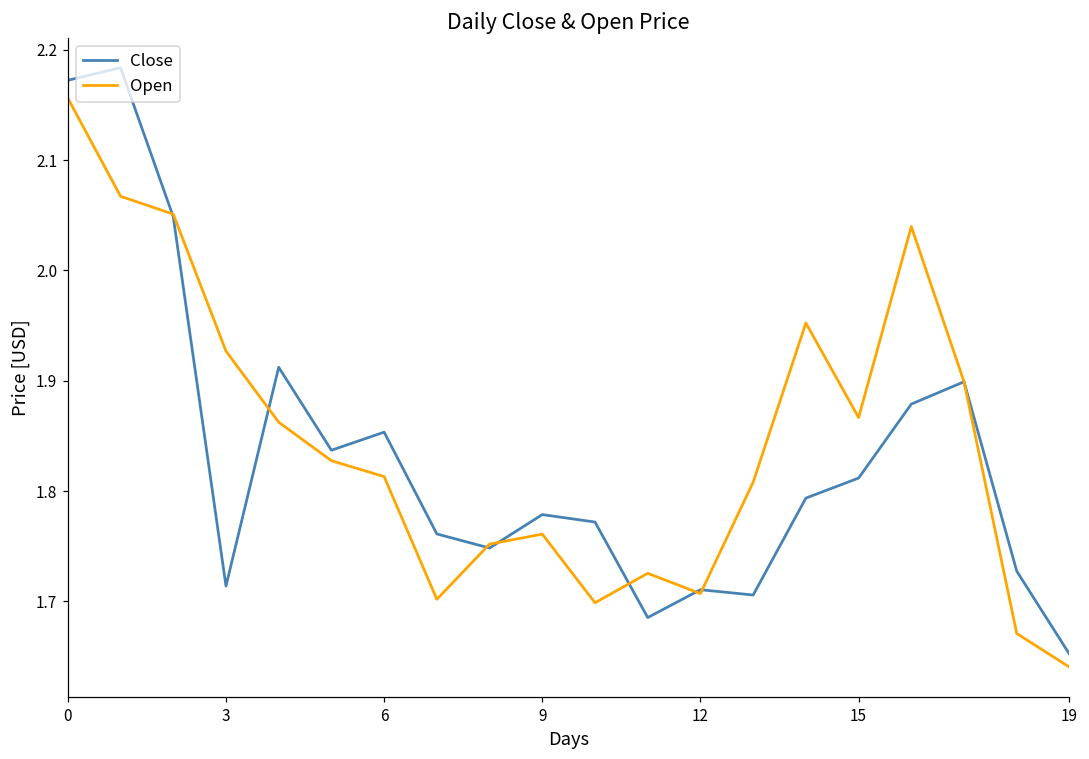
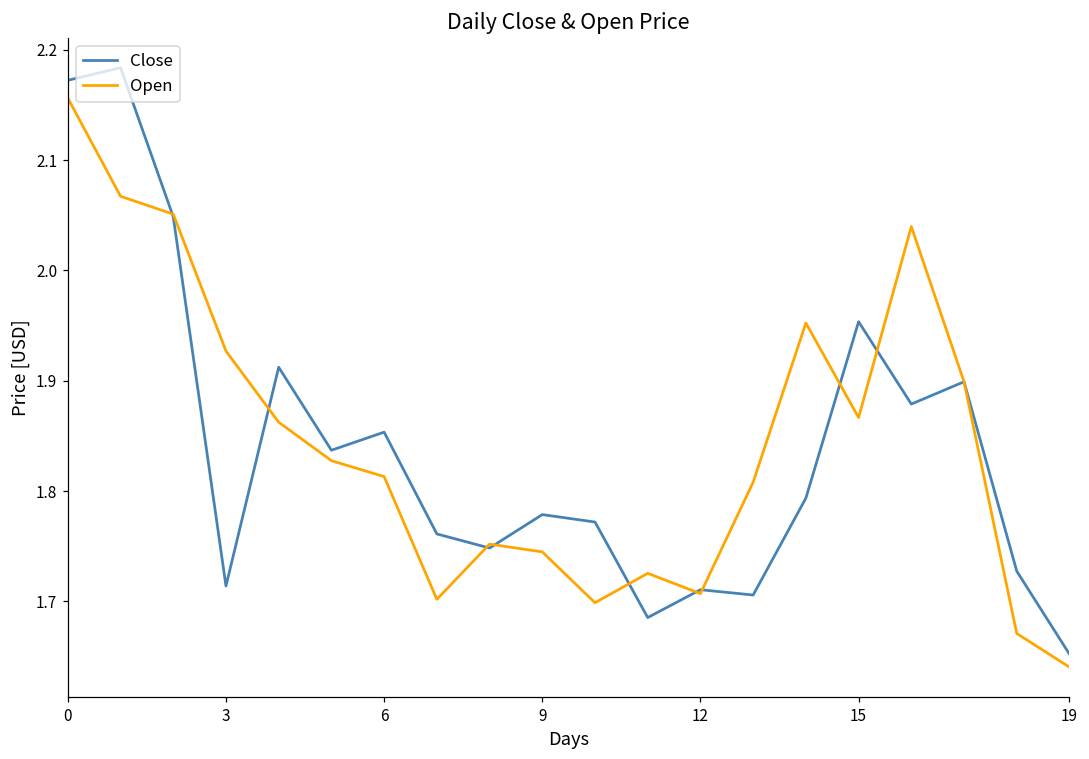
  {
    "Close": {
      "0": 2.172,
      "3": 1.714,
      "6": 1.853,
      "9": 1.779,
      "12": 1.711,
-     "15": 1.812,
+     "15": 1.954,
      "19": 1.652
    },
    "Open": {
      "0": 2.156,
      "3": 1.927,
      "6": 1.813,
-     "9": 1.761,
+     "9": 1.745,
      "12": 1.707,
      "15": 1.867,
      "19": 1.641
    }
  }
